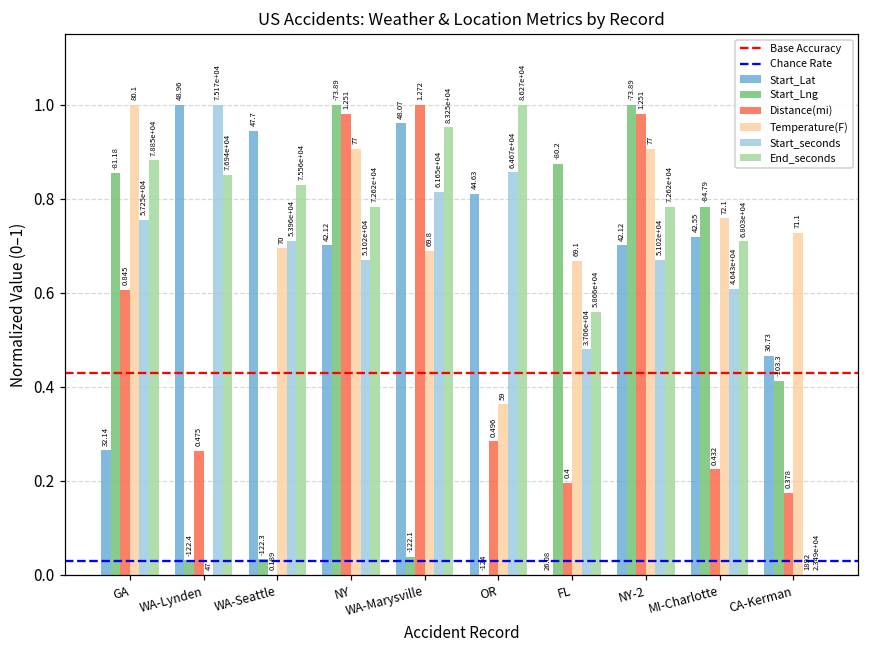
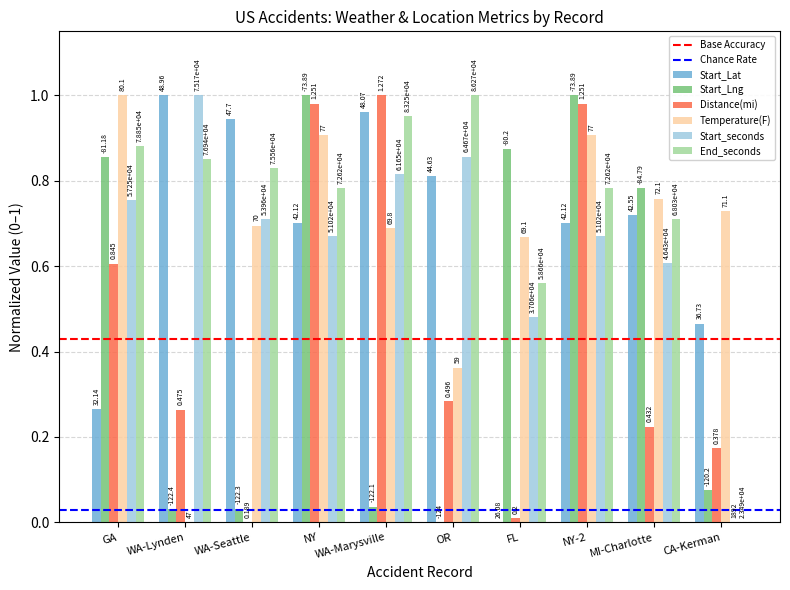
  {
    "Start_Lng": {
-     "CA-Kerman": -103.3
+     "CA-Kerman": -120.2
    },
    "Distance(mi)": {
-     "FL": 0.4
+     "FL": 0.2
    }
  }
